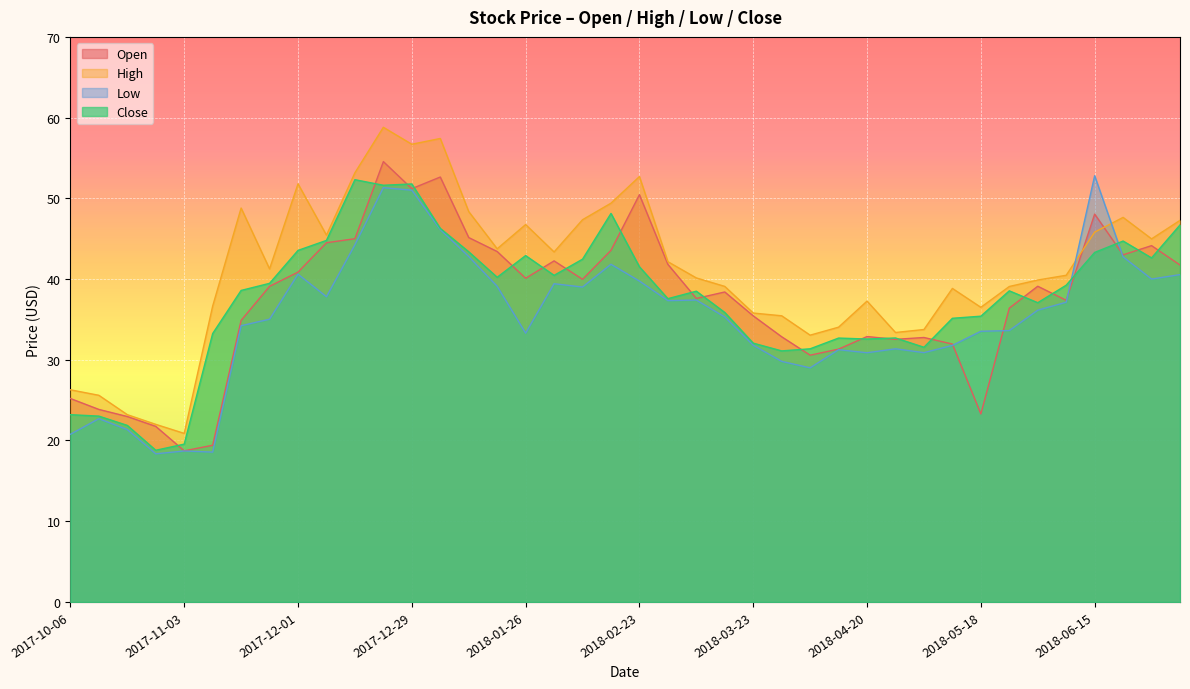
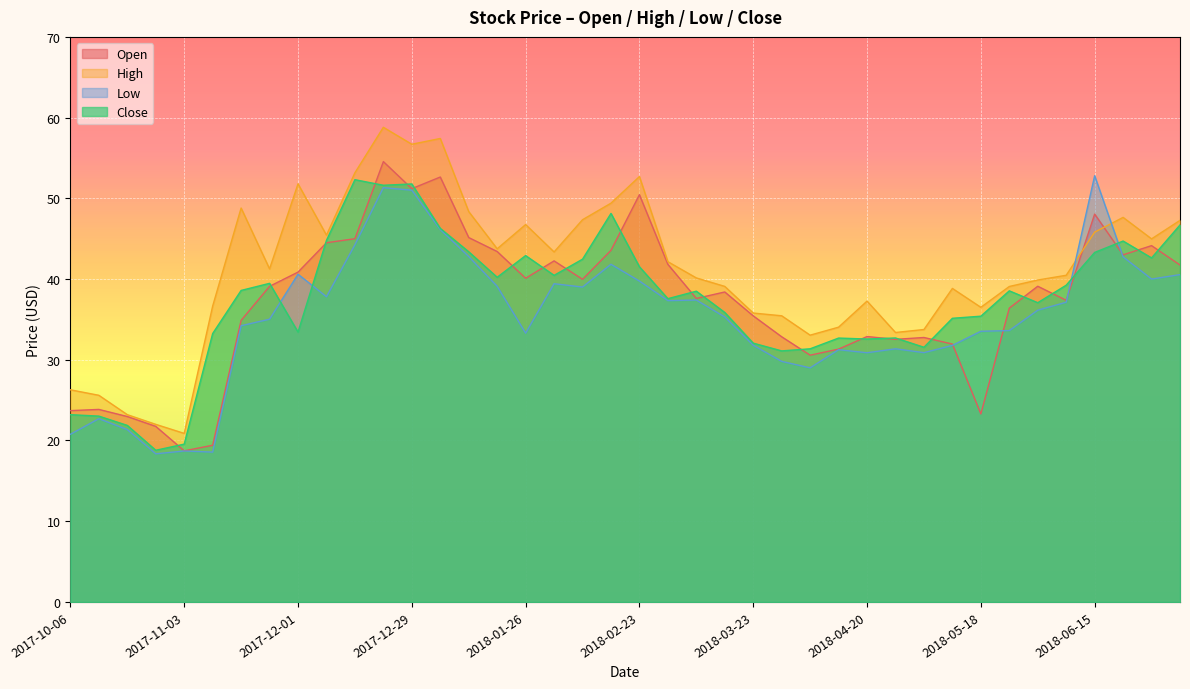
  {
    "Open": {
-     "2017-10-06": 25,
+     "2017-10-06": 24,
      "2018-01-26": 40,
      "2018-02-23": 50,
      "2018-03-23": 35,
      "2018-05-18": 23,
      "2018-06-15": 48
    },
    "High": {
      "2017-10-06": 26,
      "2017-11-03": 21,
      "2017-12-01": 52,
      "2017-12-29": 57,
      "2018-01-26": 47,
      "2018-02-23": 53,
      "2018-03-23": 36,
      "2018-04-20": 37,
      "2018-05-18": 37,
      "2018-06-15": 46
    },
    "Low": {
      "2017-10-06": 21,
      "2018-01-26": 33,
      "2018-02-23": 40,
      "2018-04-20": 31,
      "2018-05-18": 34,
      "2018-06-15": 53
    },
    "Close": {
      "2017-10-06": 23,
      "2017-11-03": 20,
-     "2017-12-01": 44,
+     "2017-12-01": 33,
      "2017-12-29": 52,
      "2018-01-26": 43,
      "2018-02-23": 42,
      "2018-05-18": 35,
      "2018-06-15": 43
    }
  }
